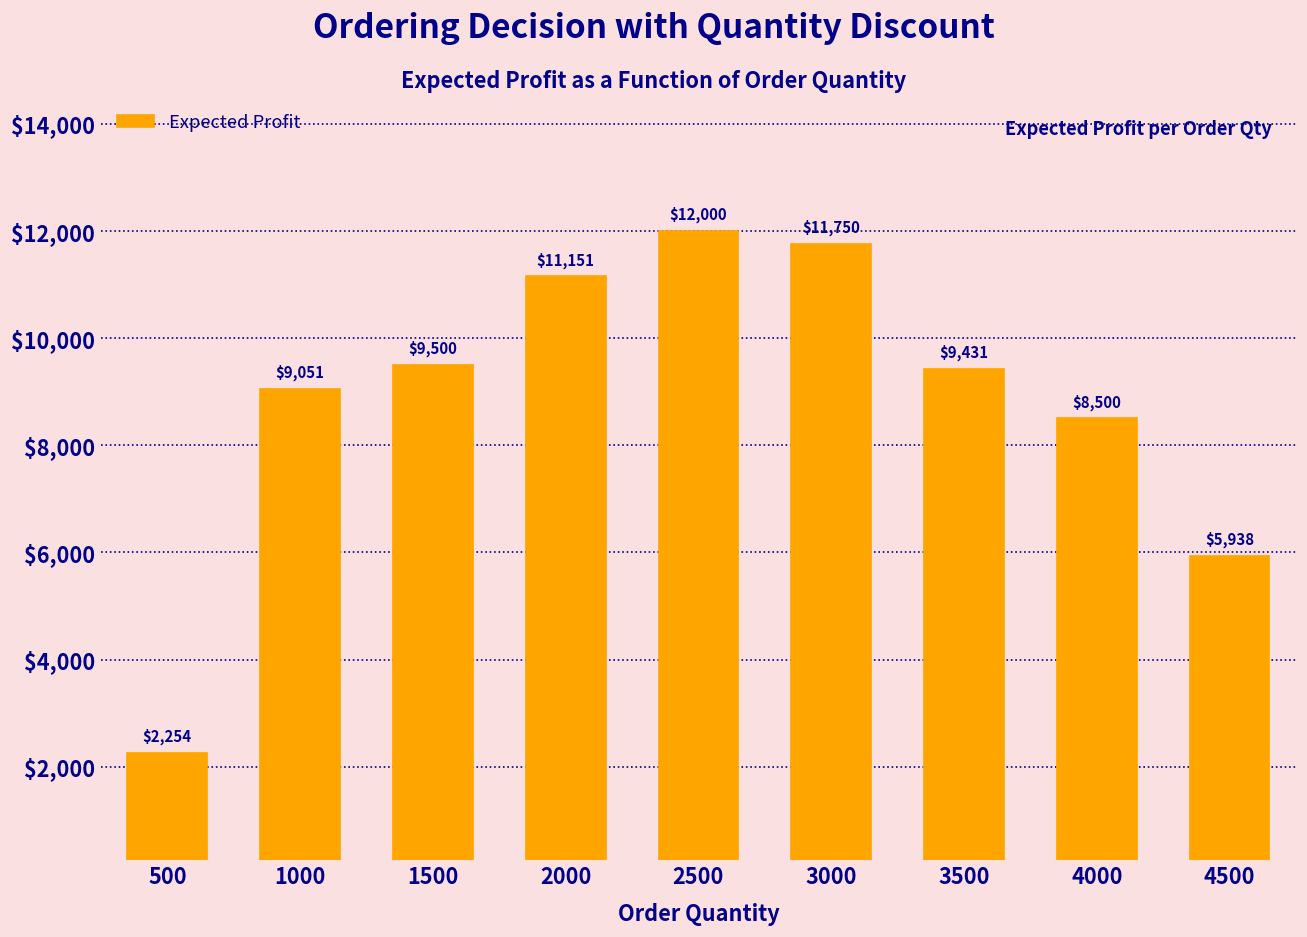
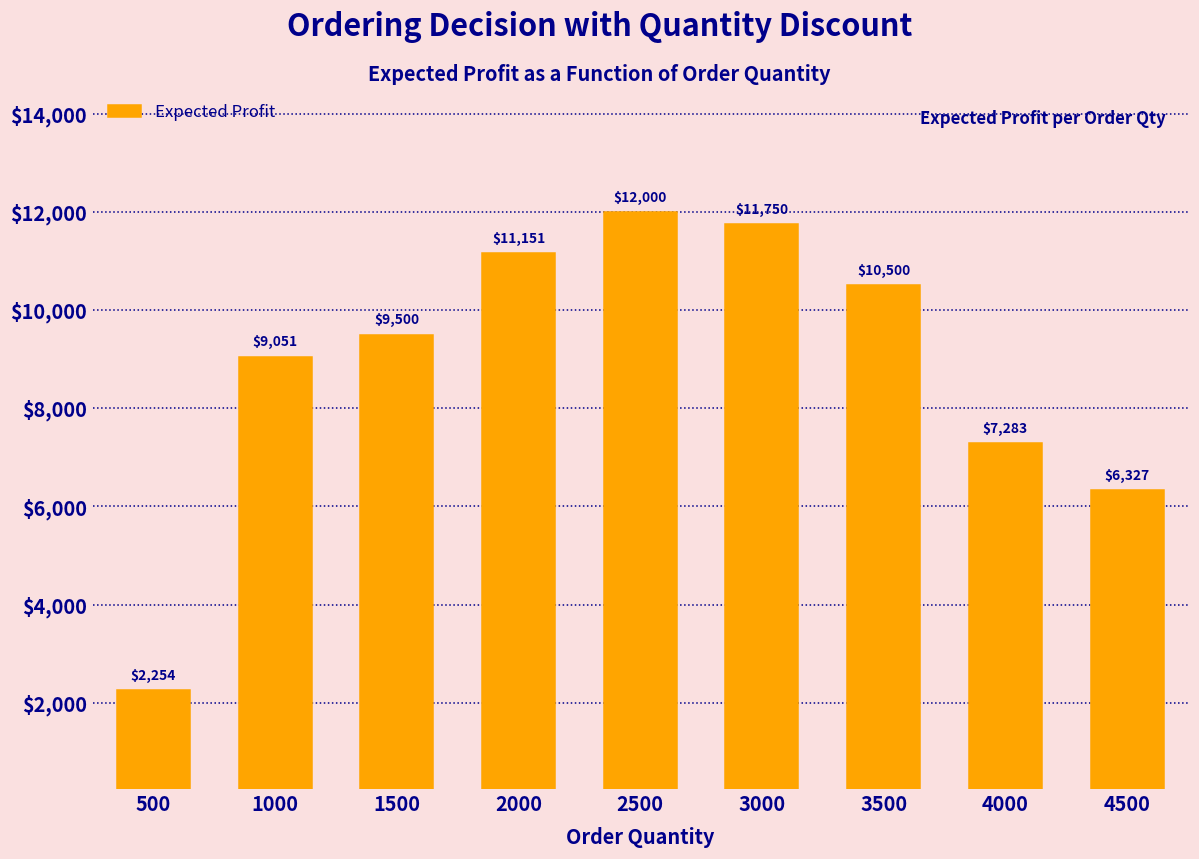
  {
    "500": "$2,254",
    "1000": "$9,051",
    "1500": "$9,500",
    "2000": "$11,151",
    "2500": "$12,000",
    "3000": "$11,750",
-   "3500": "$9,431",
-   "4000": "$8,500",
-   "4500": "$5,938"
+   "3500": "$10,500",
+   "4000": "$7,283",
+   "4500": "$6,327"
  }
